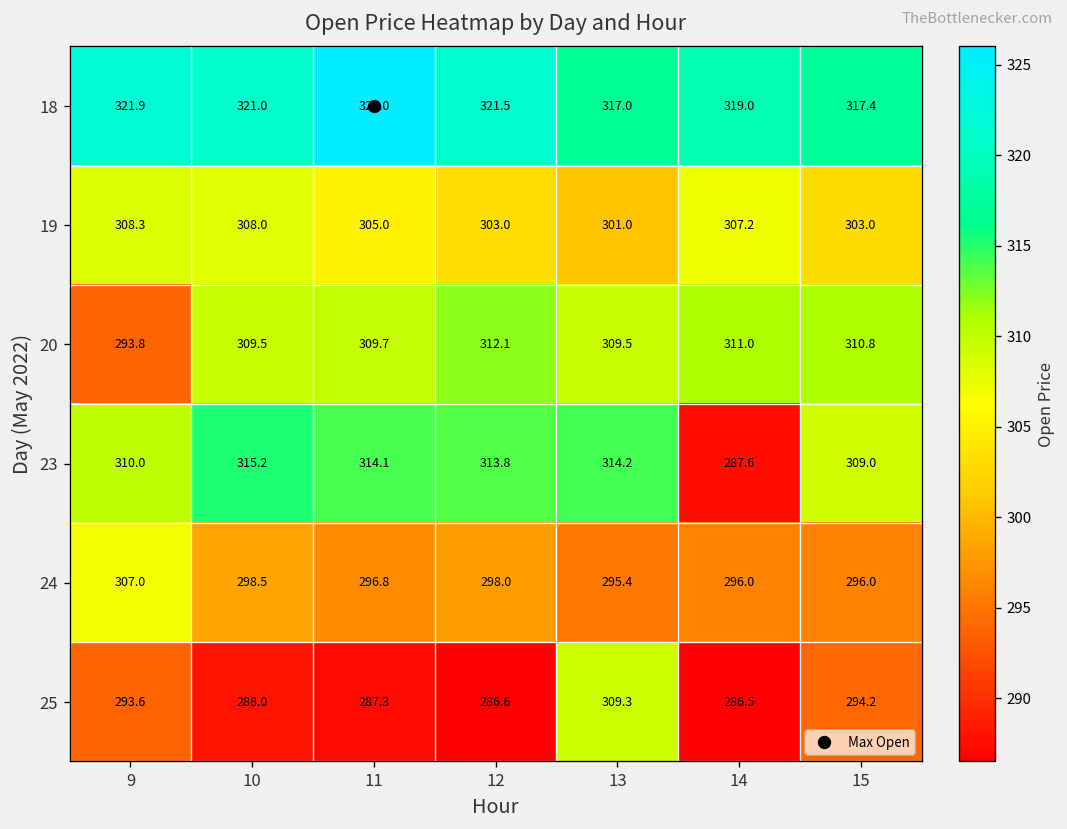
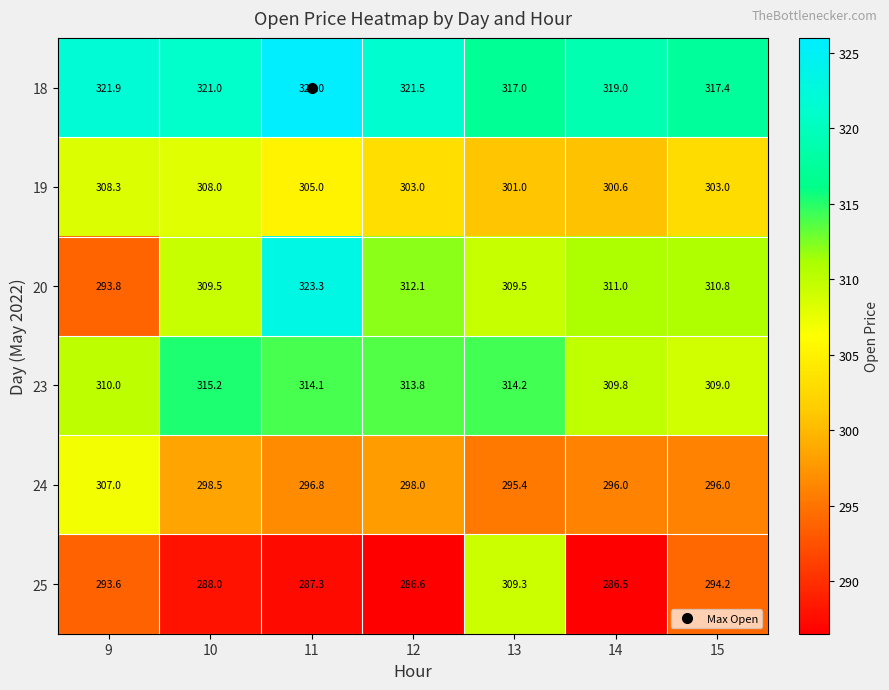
  {
    "18": {
      "9": 321.9,
      "10": 321.0,
      "12": 321.5,
      "13": 317.0,
      "14": 319.0,
      "15": 317.4
    },
    "19": {
      "9": 308.3,
      "10": 308.0,
      "11": 305.0,
      "12": 303.0,
      "13": 301.0,
-     "14": 307.2,
+     "14": 300.6,
      "15": 303.0
    },
    "20": {
      "9": 293.8,
      "10": 309.5,
-     "11": 309.7,
+     "11": 323.3,
      "12": 312.1,
      "13": 309.5,
      "14": 311.0,
      "15": 310.8
    },
    "23": {
      "9": 310.0,
      "10": 315.2,
      "11": 314.1,
      "12": 313.8,
      "13": 314.2,
-     "14": 287.6,
+     "14": 309.8,
      "15": 309.0
    },
    "24": {
      "9": 307.0,
      "10": 298.5,
      "11": 296.8,
      "12": 298.0,
      "13": 295.4,
      "14": 296.0,
      "15": 296.0
    },
    "25": {
      "9": 293.6,
      "10": 288.0,
      "11": 287.3,
      "12": 286.6,
      "13": 309.3,
      "14": 286.5,
      "15": 294.2
    }
  }
